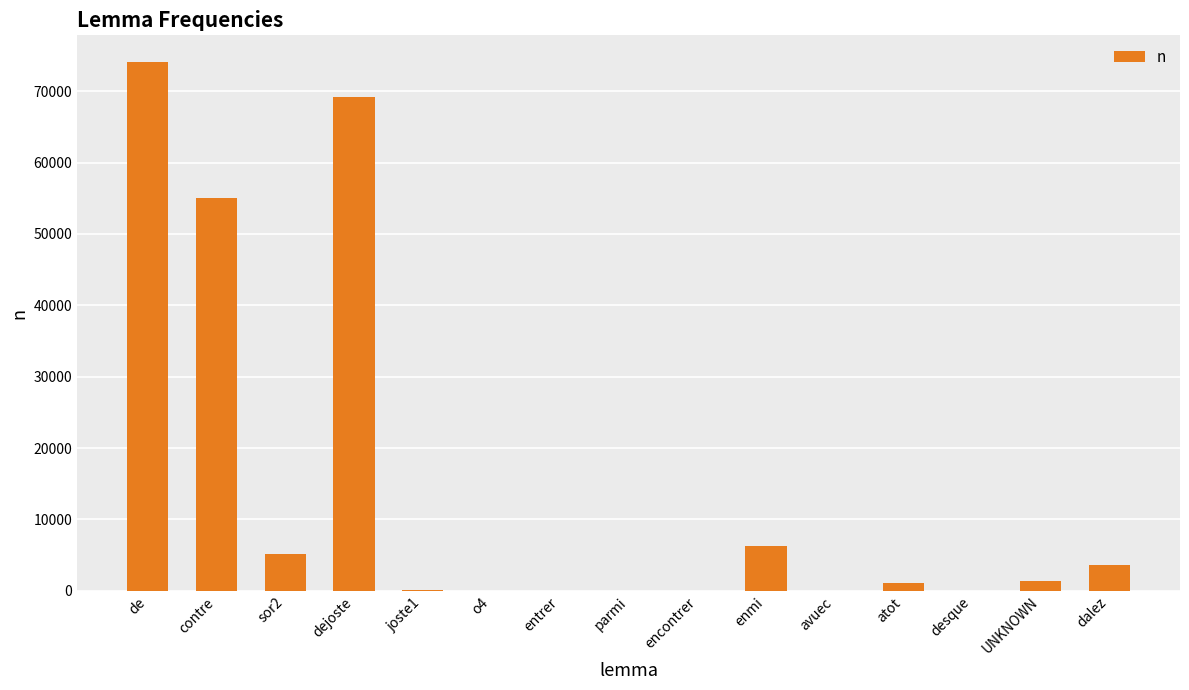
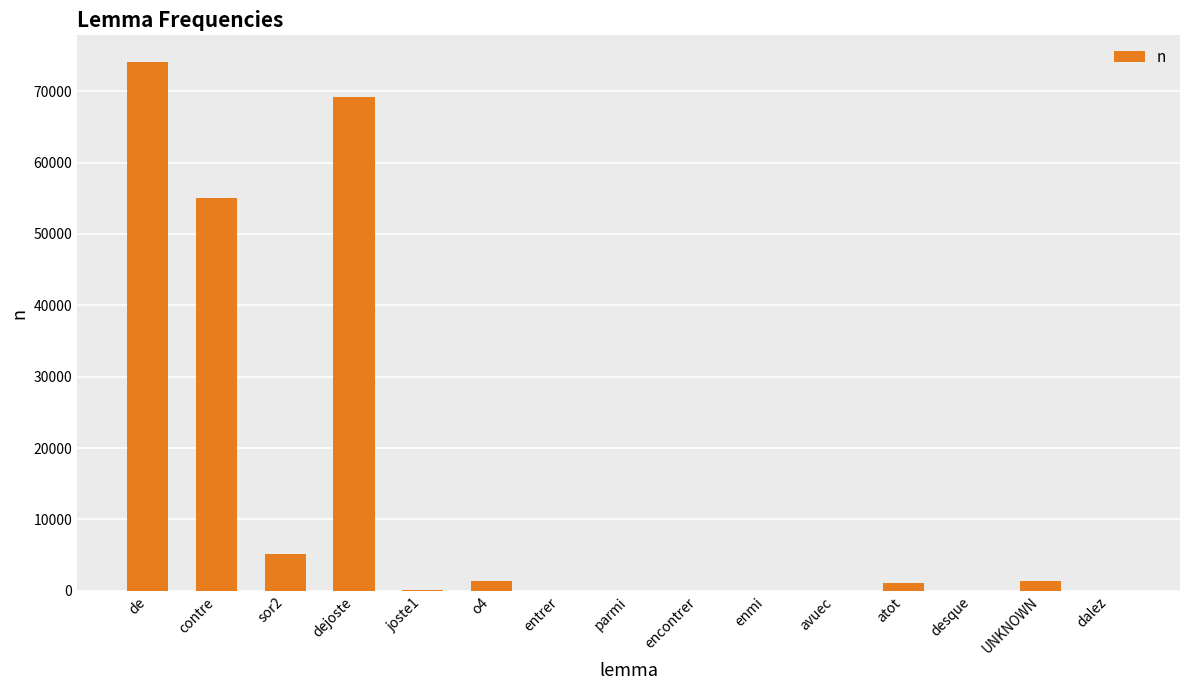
  {
    "de": 74000,
    "contre": 55000,
    "sor2": 5000,
    "dejoste": 69000,
-   "o4": 0,
-   "enmi": 6000,
+   "o4": 1000,
+   "enmi": 0,
    "atot": 1000,
    "UNKNOWN": 1000,
-   "dalez": 4000
+   "dalez": 0
  }
